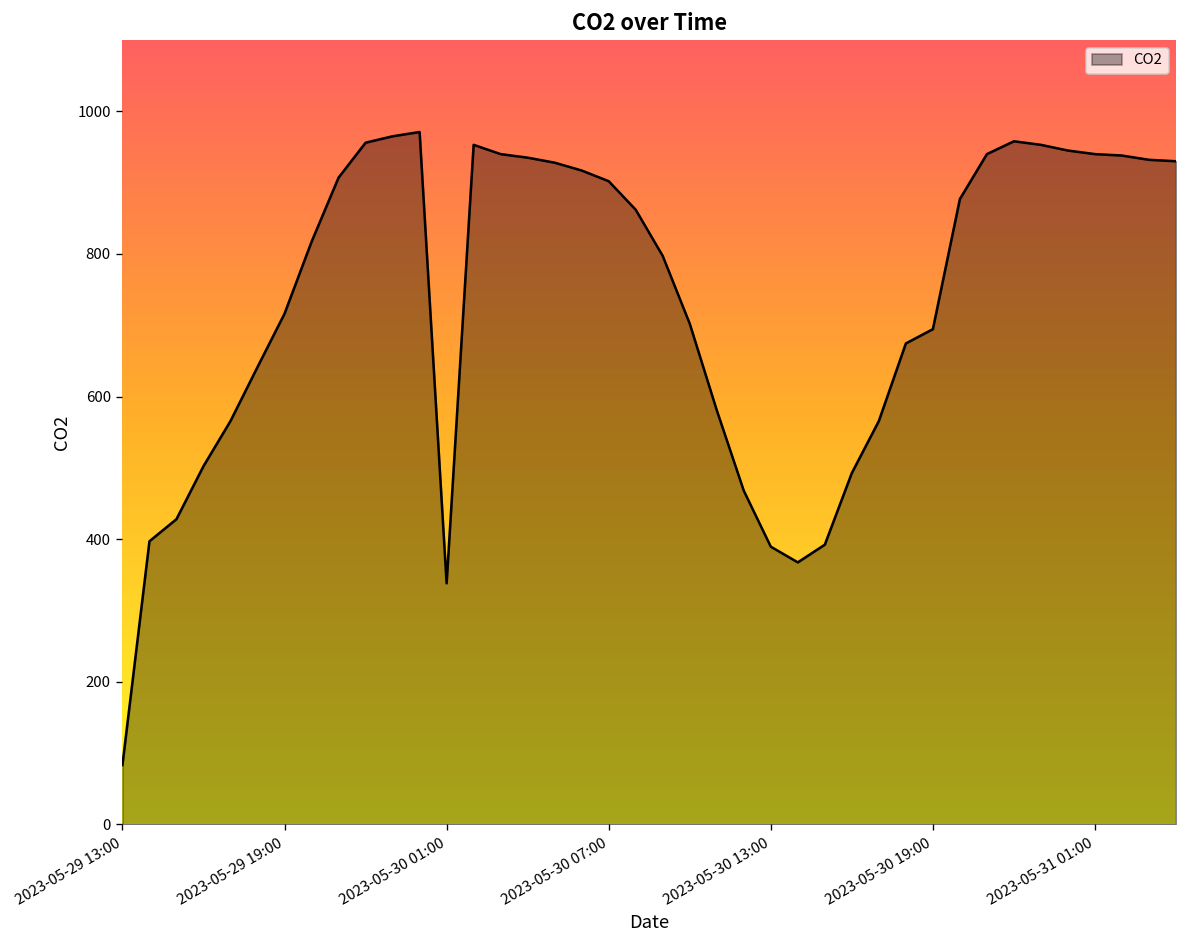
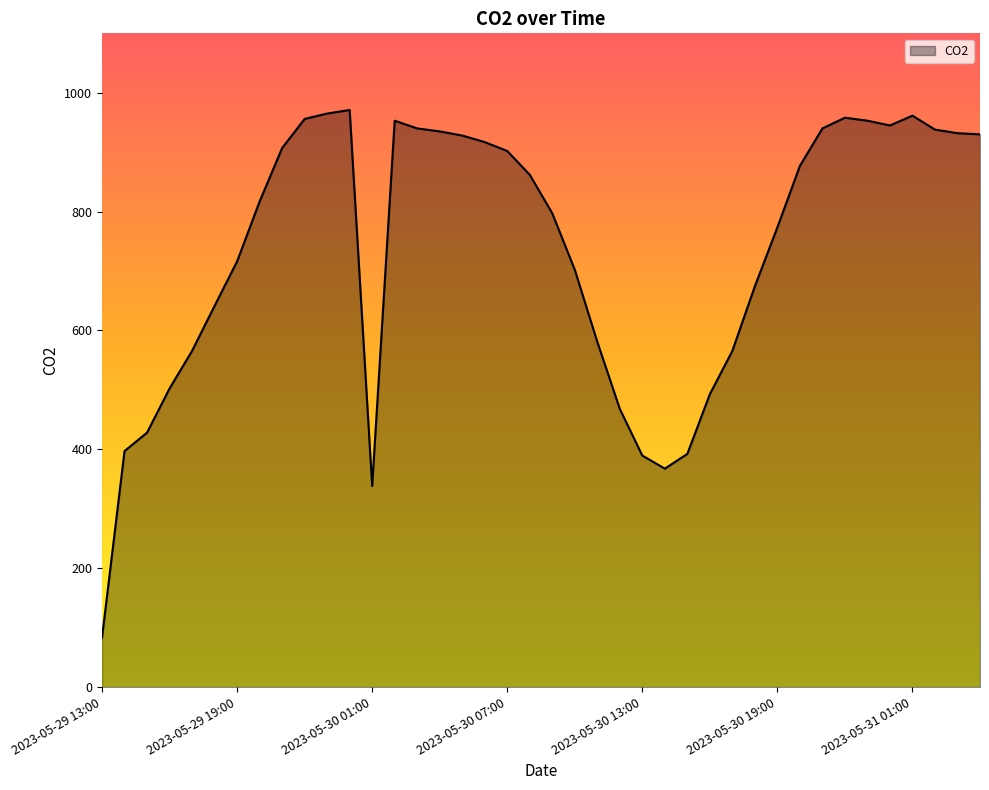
  {
    "2023-05-29 13:00": 80,
    "2023-05-29 19:00": 720,
    "2023-05-30 01:00": 340,
    "2023-05-30 07:00": 900,
    "2023-05-30 13:00": 390,
-   "2023-05-30 19:00": 690,
-   "2023-05-31 01:00": 940
+   "2023-05-30 19:00": 770,
+   "2023-05-31 01:00": 960
  }
